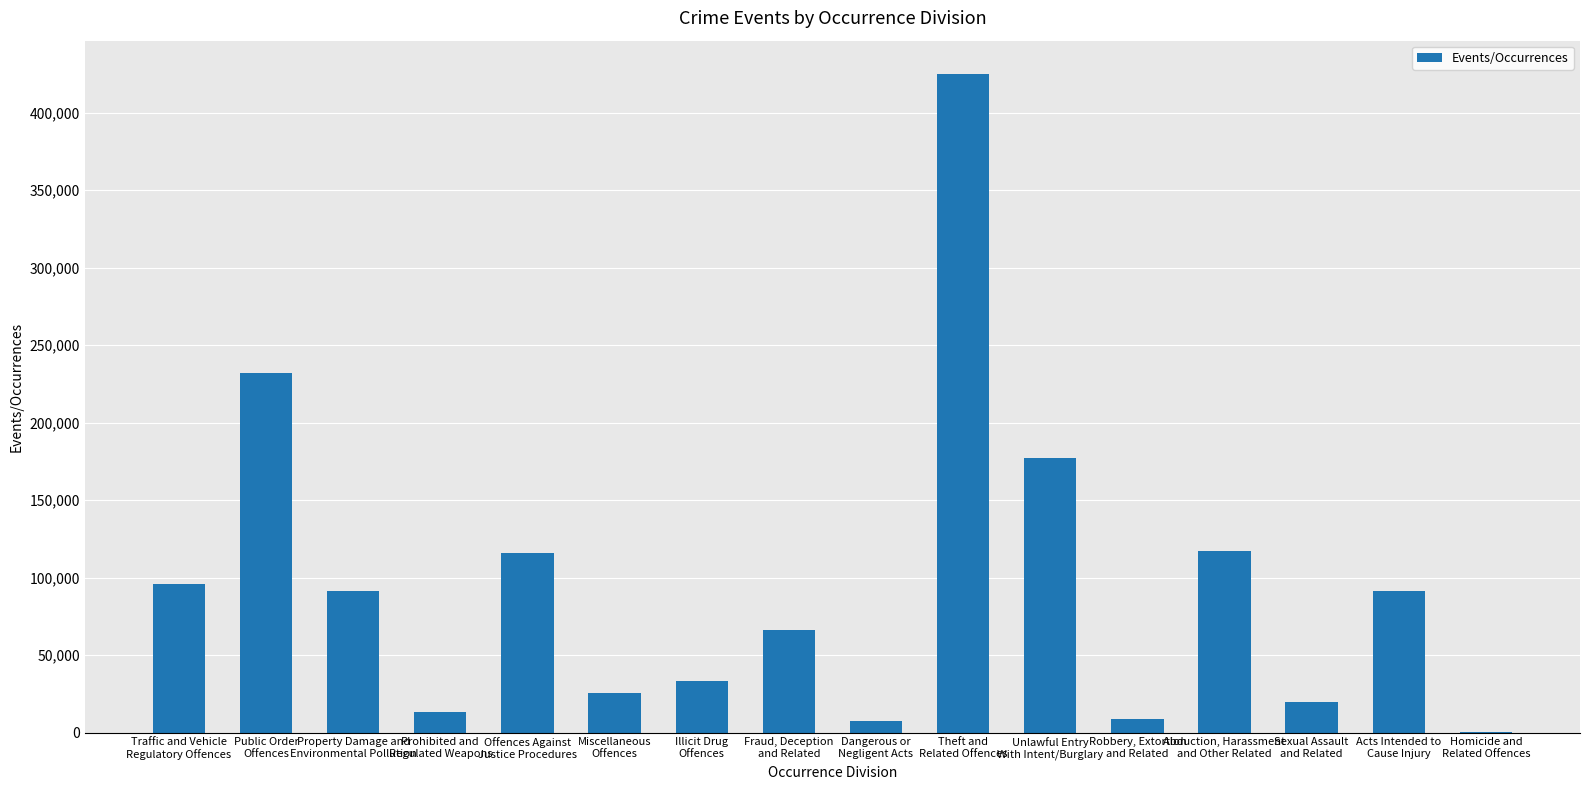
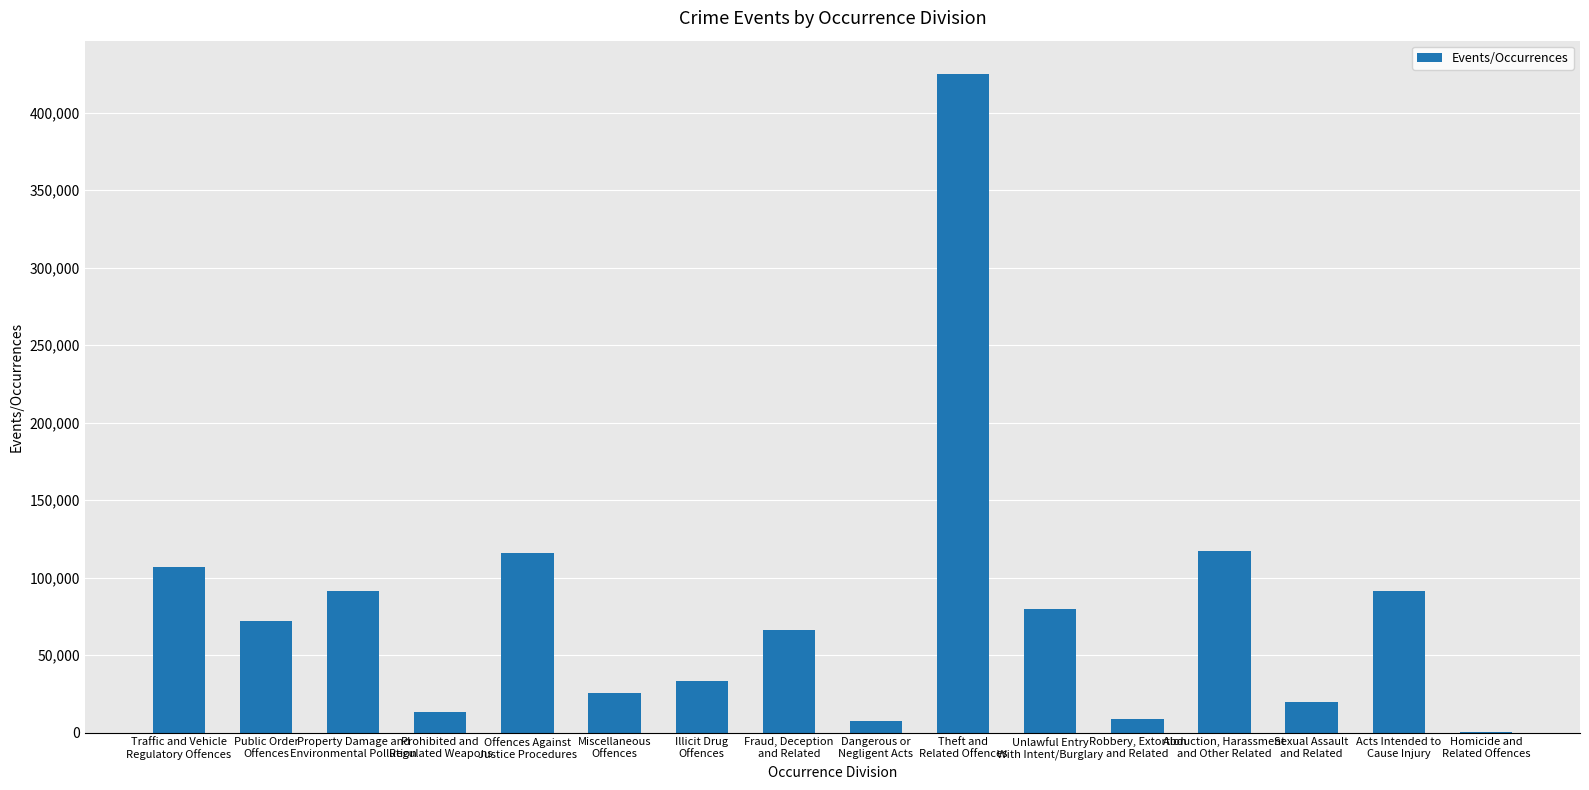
  {
-   "Traffic and Vehicle Regulatory Offences": "96,000",
-   "Public Order Offences": "232,000",
+   "Traffic and Vehicle Regulatory Offences": "107,000",
+   "Public Order Offences": "72,000",
    "Offences Against Justice Procedures": "116,000",
    "Miscellaneous Offences": "26,000",
    "Illicit Drug Offences": "33,000",
    "Fraud, Deception and Related": "66,000",
    "Dangerous or Negligent Acts": "7,000",
    "Theft and Related Offences": "425,000",
-   "Unlawful Entry With Intent/Burglary": "177,000",
+   "Unlawful Entry With Intent/Burglary": "80,000",
    "Acts Intended to Cause Injury": "91,000"
  }
